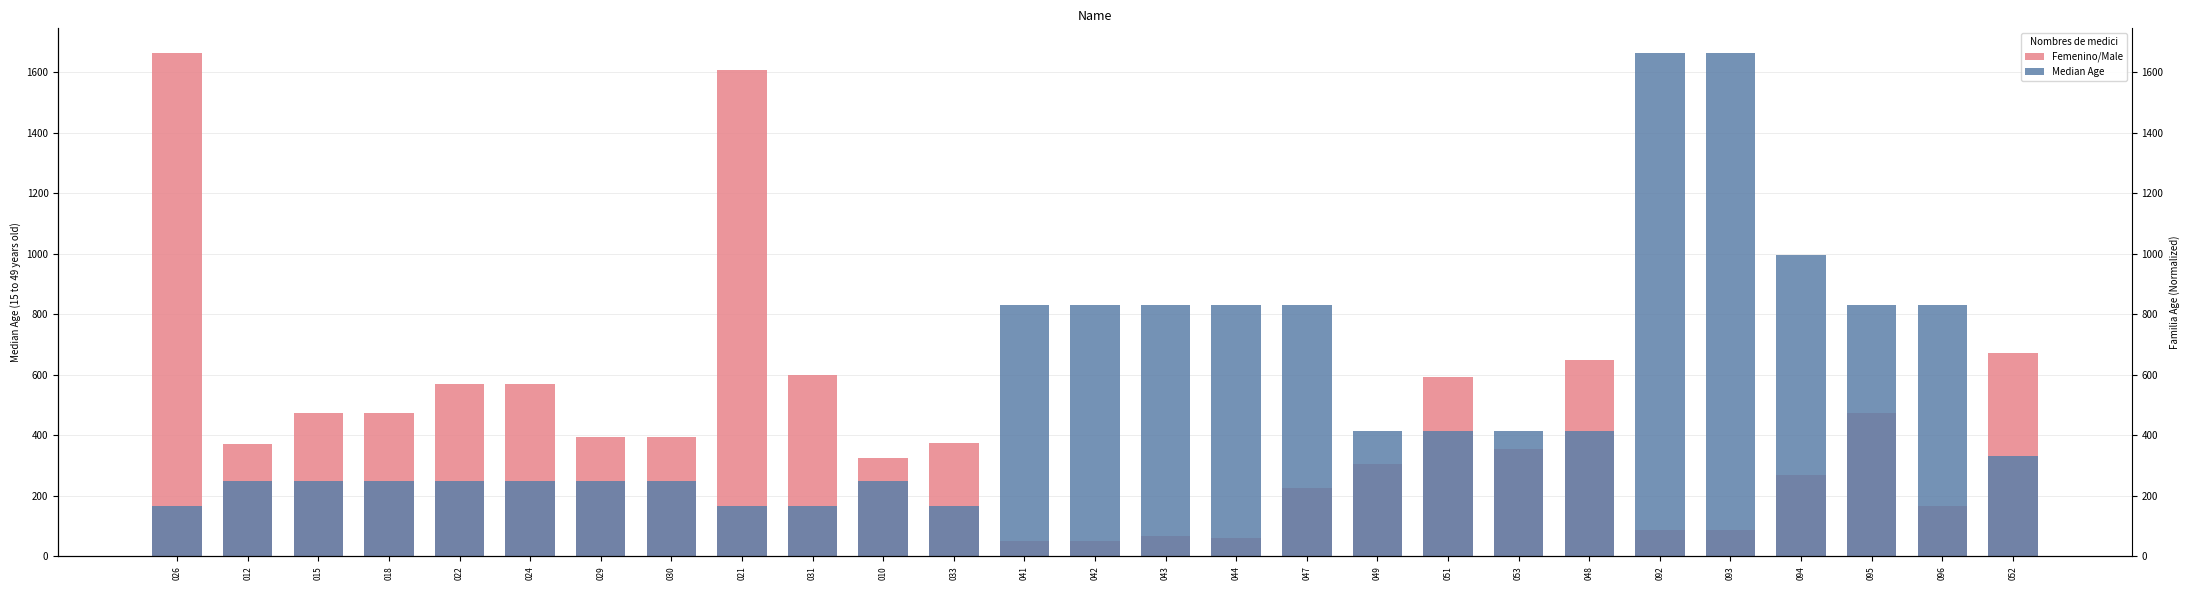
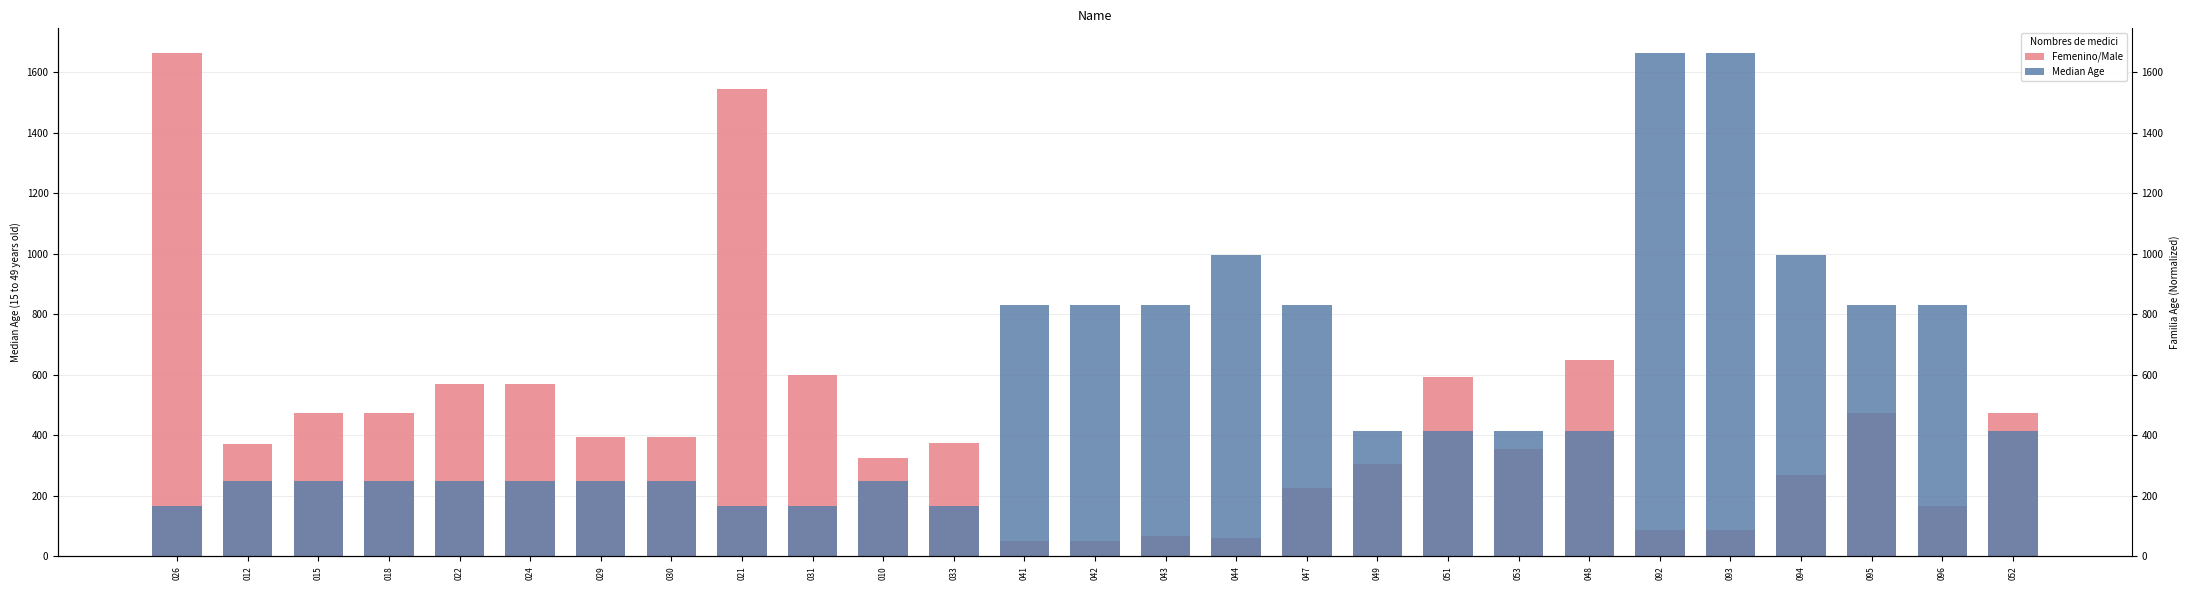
  {
    "Femenino/Male": {
      "026": 1660,
      "012": 370,
      "015": 480,
      "018": 480,
      "022": 570,
      "024": 570,
      "029": 400,
      "030": 400,
-     "021": 1610,
+     "021": 1540,
      "031": 600,
      "010": 330,
      "033": 380,
      "051": 590,
      "048": 650,
-     "052": 670
+     "052": 470
    },
    "Median Age": {
      "041": 830,
      "042": 830,
      "043": 830,
-     "044": 830,
+     "044": 1000,
      "047": 830,
      "049": 420,
      "053": 420,
      "092": 1660,
      "093": 1660,
      "094": 1000,
      "095": 830,
      "096": 830,
-     "052": 330
+     "052": 420
    }
  }
